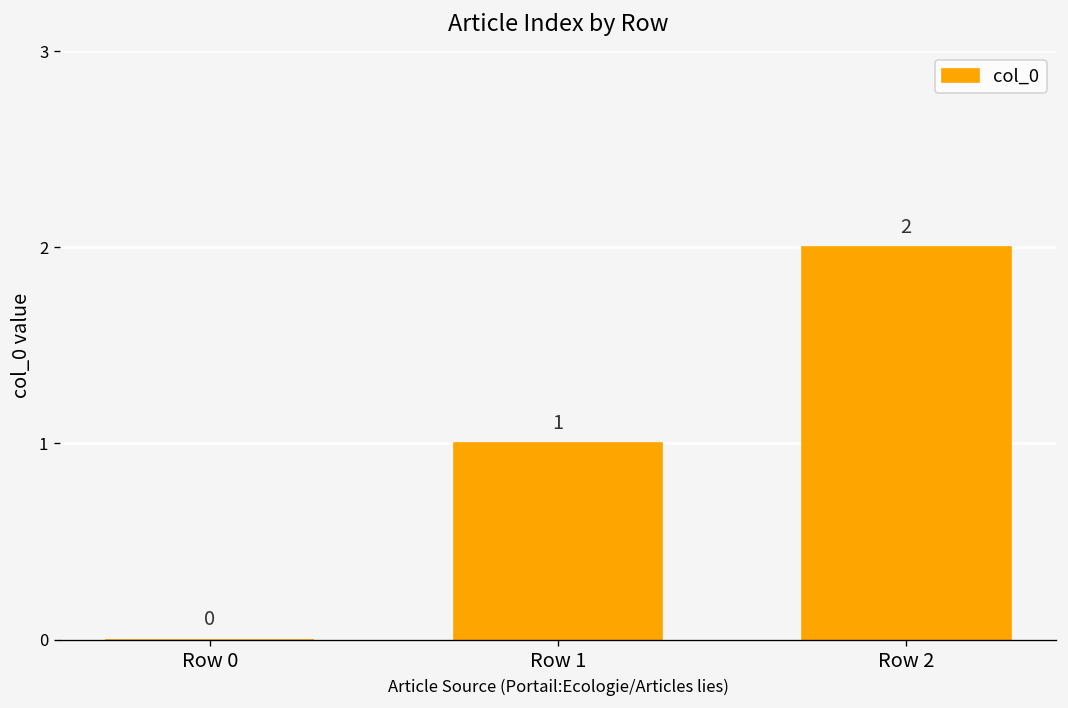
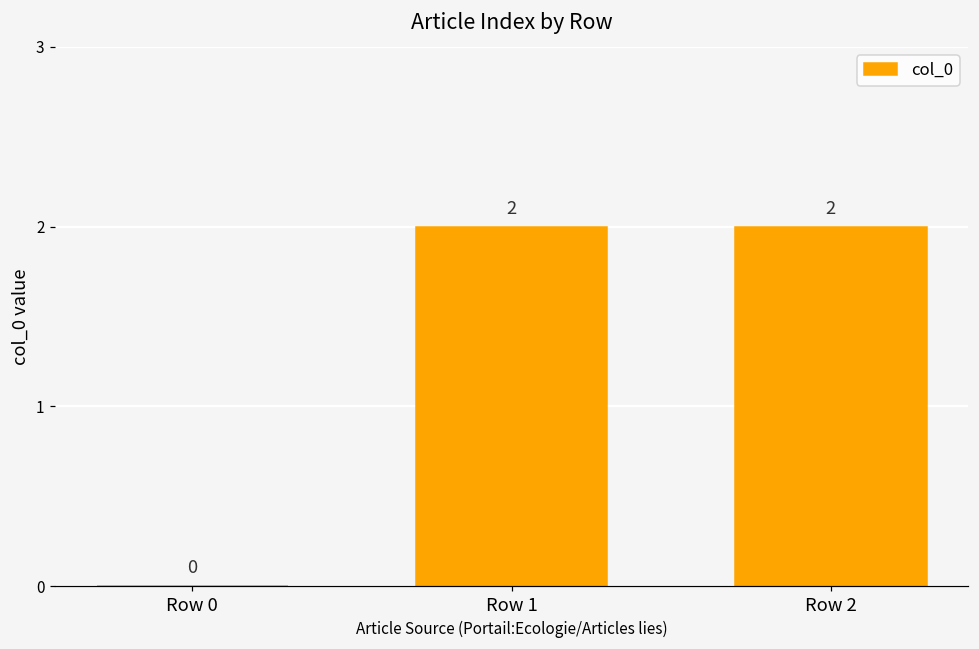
  {
    "Row 0": 0,
-   "Row 1": 1,
+   "Row 1": 2,
    "Row 2": 2
  }
